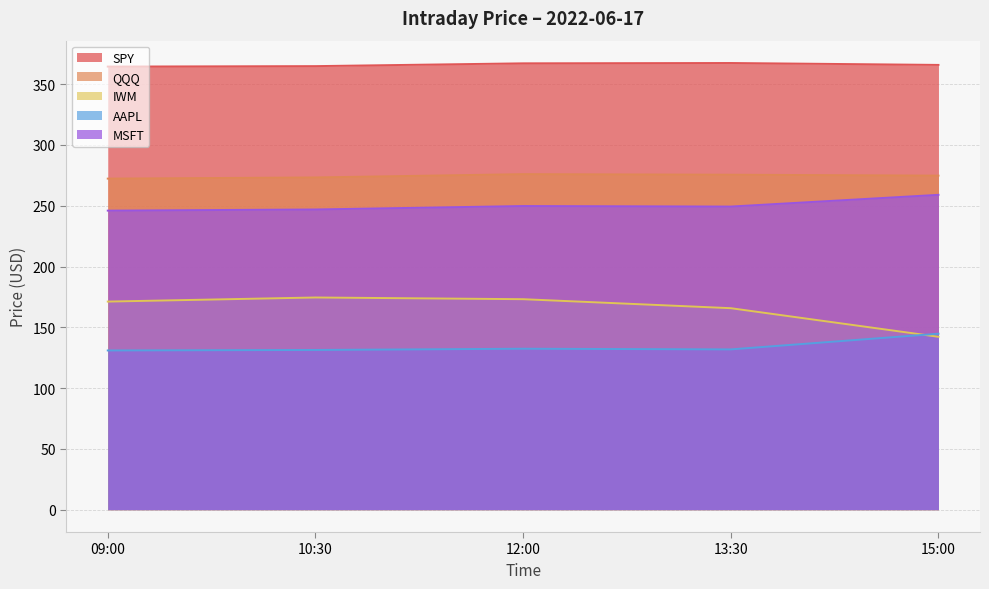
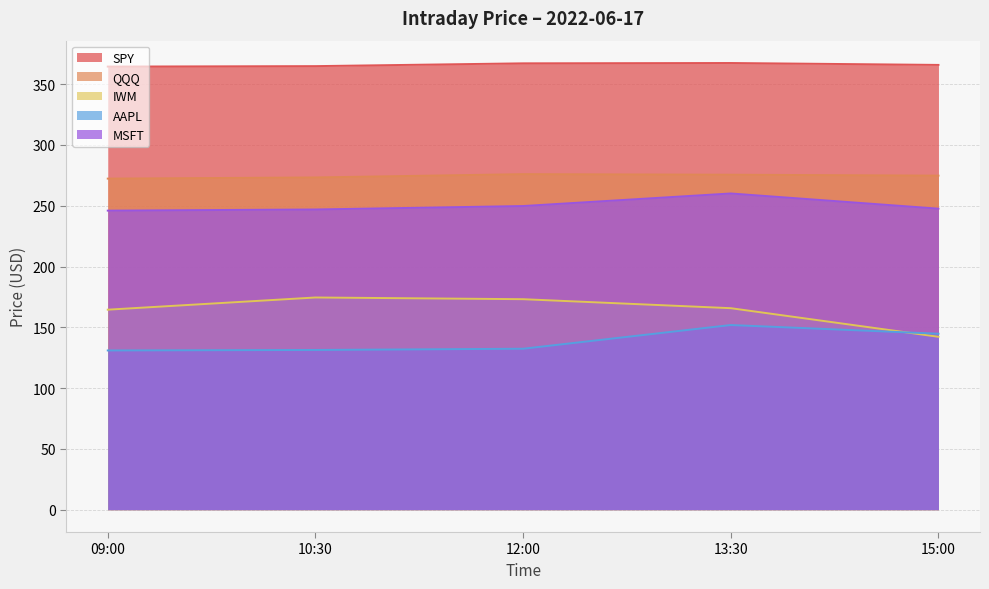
  {
    "IWM": {
-     "09:00": 171,
+     "09:00": 165,
      "10:30": 175,
      "12:00": 173,
      "13:30": 166,
      "15:00": 142
    },
    "AAPL": {
      "09:00": 131,
      "10:30": 131,
      "12:00": 132,
-     "13:30": 132,
+     "13:30": 152,
      "15:00": 145
    },
    "MSFT": {
      "09:00": 246,
      "10:30": 247,
      "12:00": 250,
-     "13:30": 249,
-     "15:00": 259
+     "13:30": 260,
+     "15:00": 248
    }
  }
